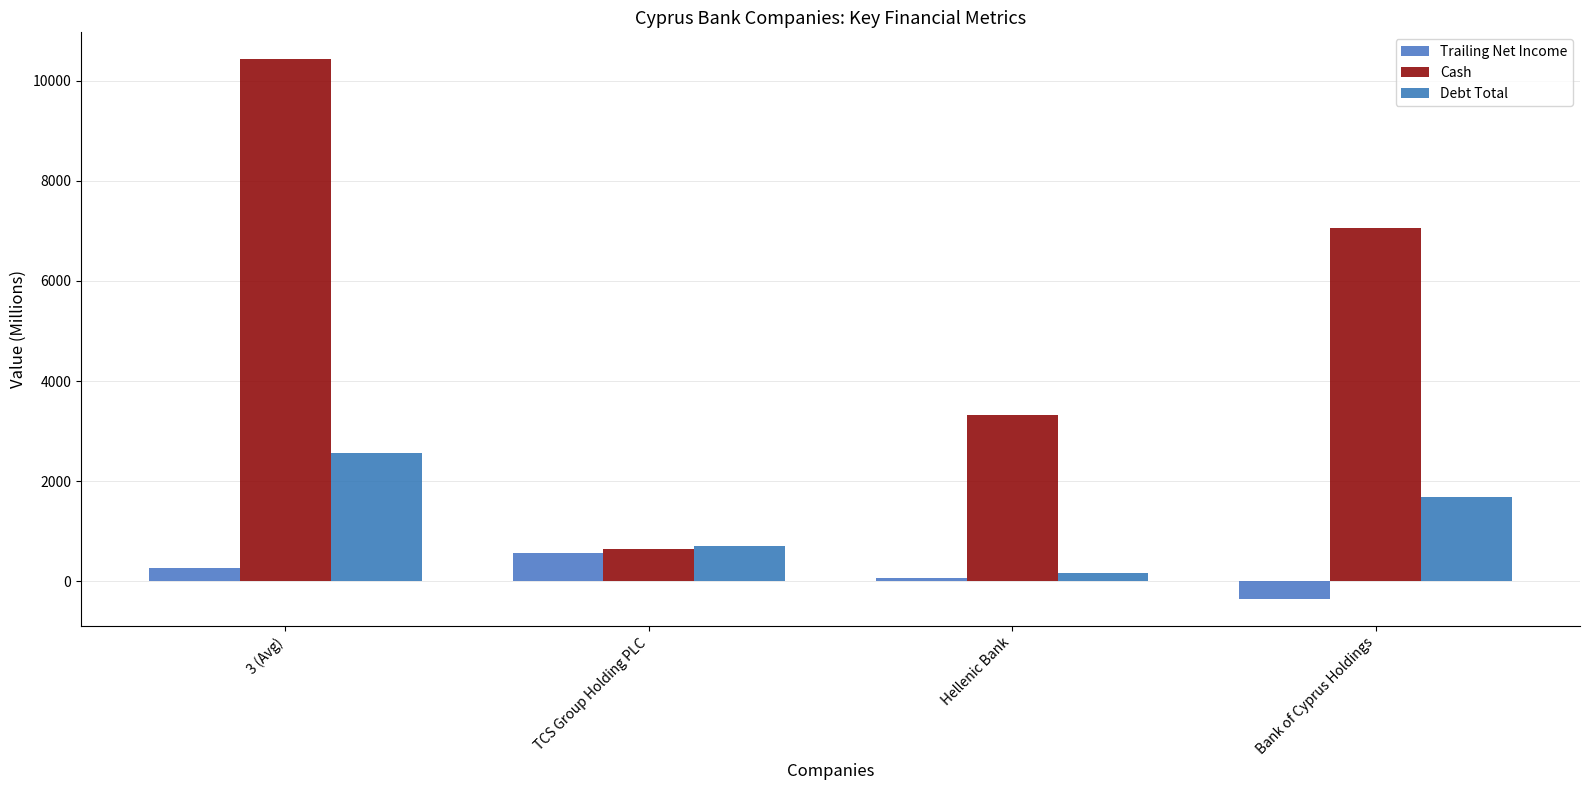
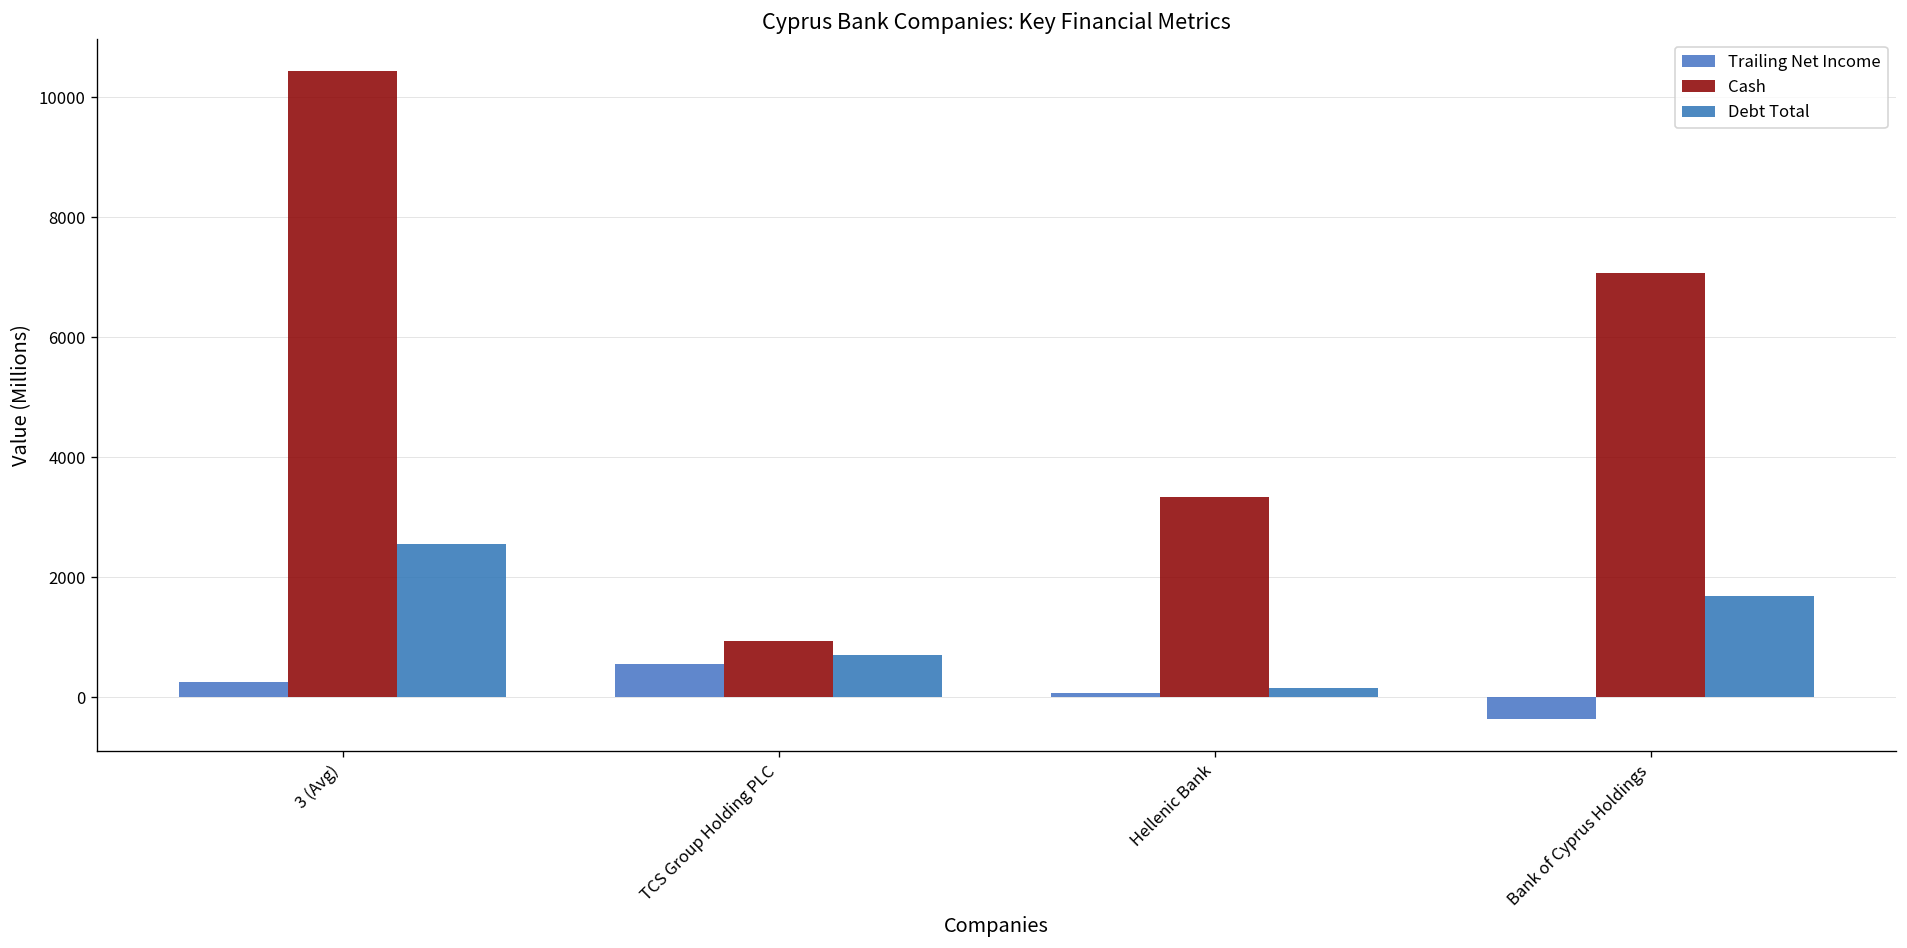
  {
    "Cash": {
      "3 (Avg)": 10400,
-     "TCS Group Holding PLC": 600,
+     "TCS Group Holding PLC": 900,
      "Hellenic Bank": 3300,
      "Bank of Cyprus Holdings": 7100
    }
  }
